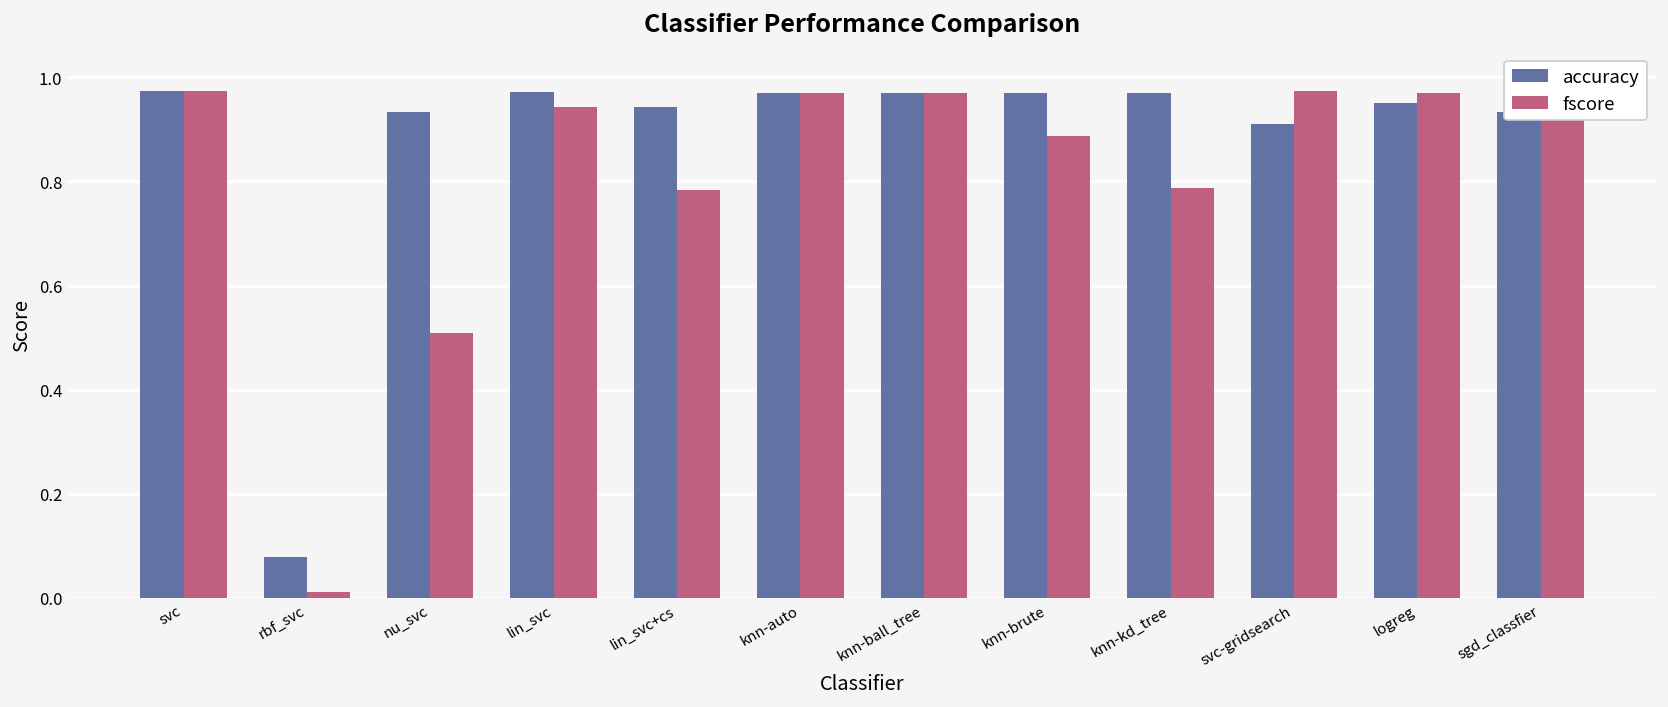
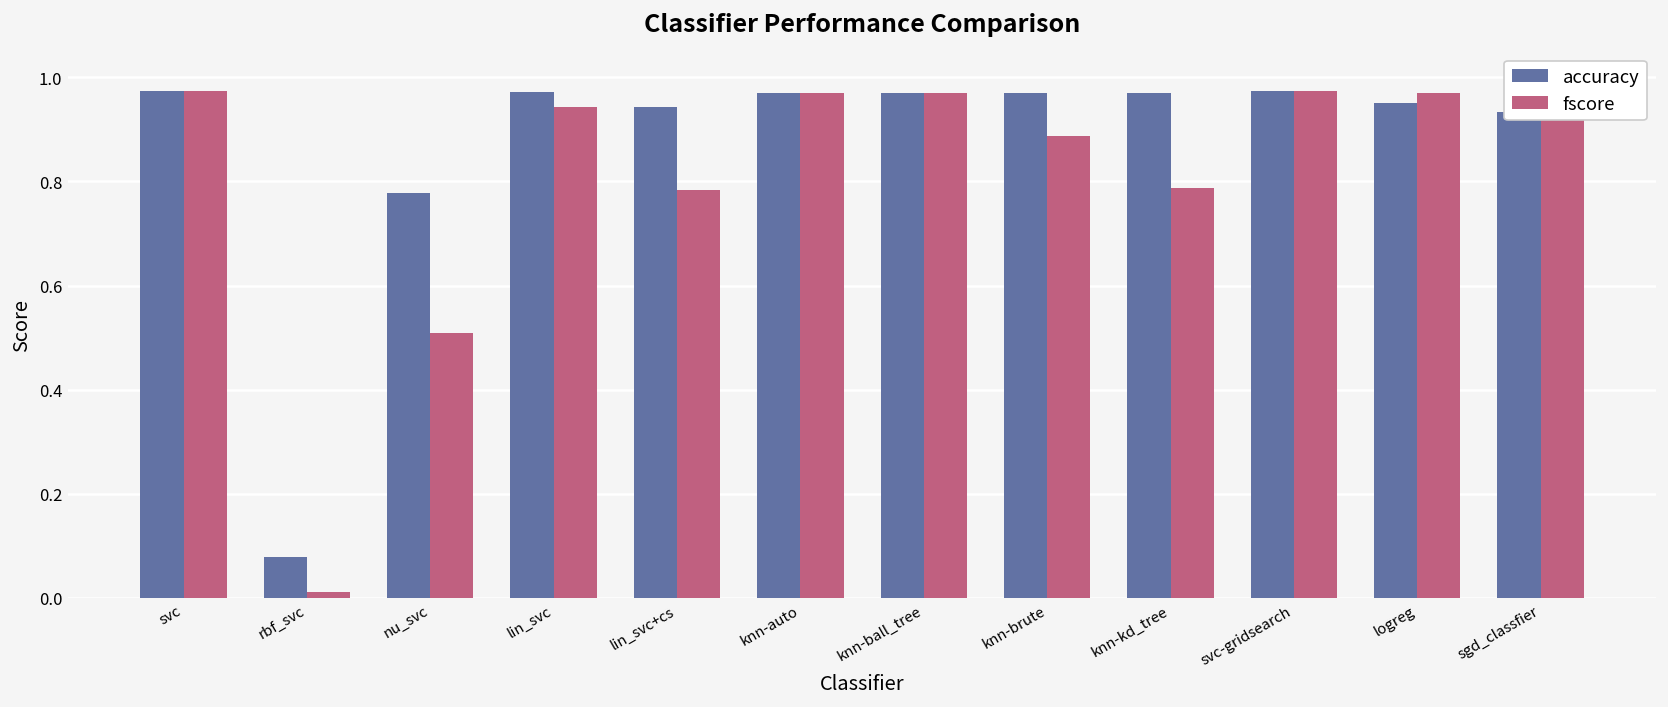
  {
    "accuracy": {
      "svc": 0.97,
      "rbf_svc": 0.08,
-     "nu_svc": 0.93,
+     "nu_svc": 0.78,
      "lin_svc": 0.97,
      "lin_svc+cs": 0.94,
      "knn-auto": 0.97,
      "knn-ball_tree": 0.97,
      "knn-brute": 0.97,
      "knn-kd_tree": 0.97,
-     "svc-gridsearch": 0.91,
+     "svc-gridsearch": 0.97,
      "logreg": 0.95
    },
    "fscore": {
      "svc": 0.97,
      "rbf_svc": 0.01,
      "nu_svc": 0.51,
      "lin_svc": 0.94,
      "lin_svc+cs": 0.78,
      "knn-auto": 0.97,
      "knn-ball_tree": 0.97,
      "knn-brute": 0.89,
      "knn-kd_tree": 0.79,
      "svc-gridsearch": 0.97,
      "logreg": 0.97
    }
  }
